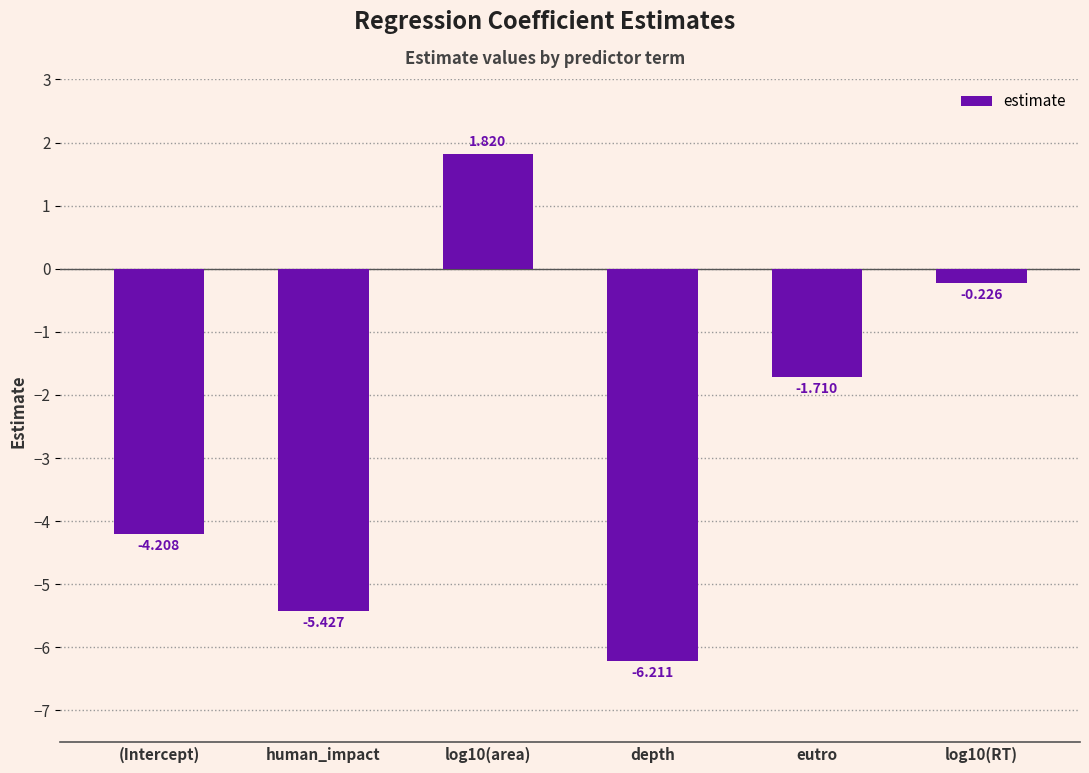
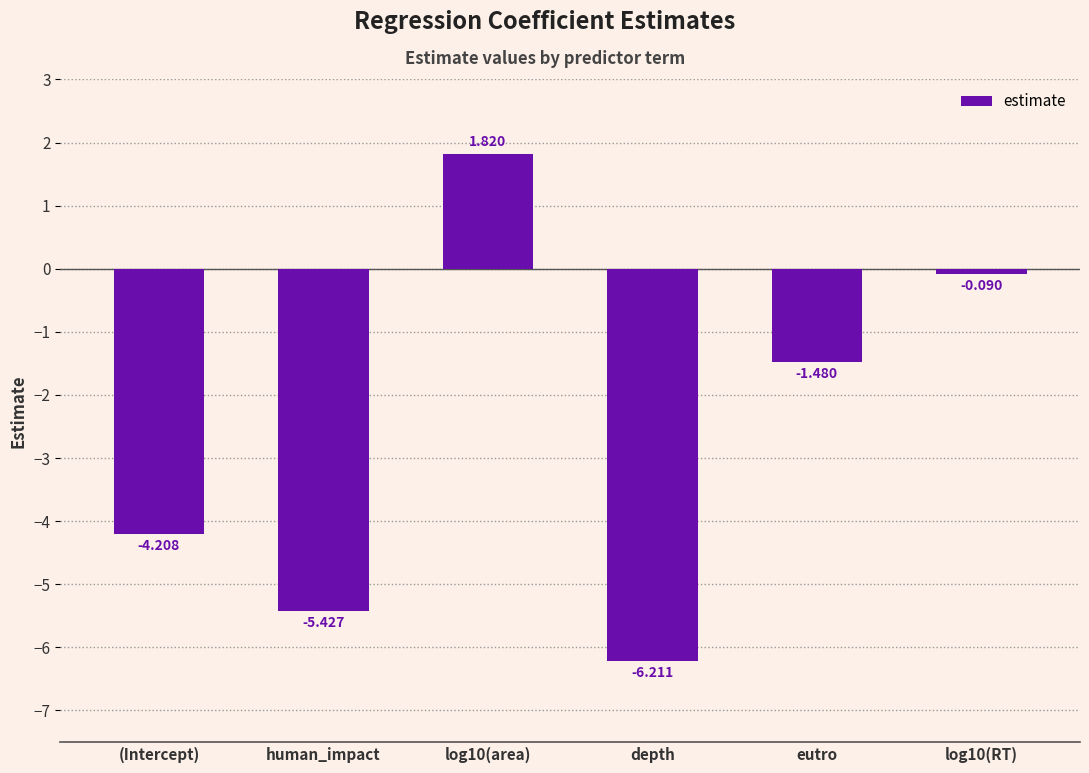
  {
    "(Intercept)": -4.208,
    "human_impact": -5.427,
    "log10(area)": 1.820,
    "depth": -6.211,
-   "eutro": -1.710,
-   "log10(RT)": -0.226
+   "eutro": -1.480,
+   "log10(RT)": -0.090
  }
